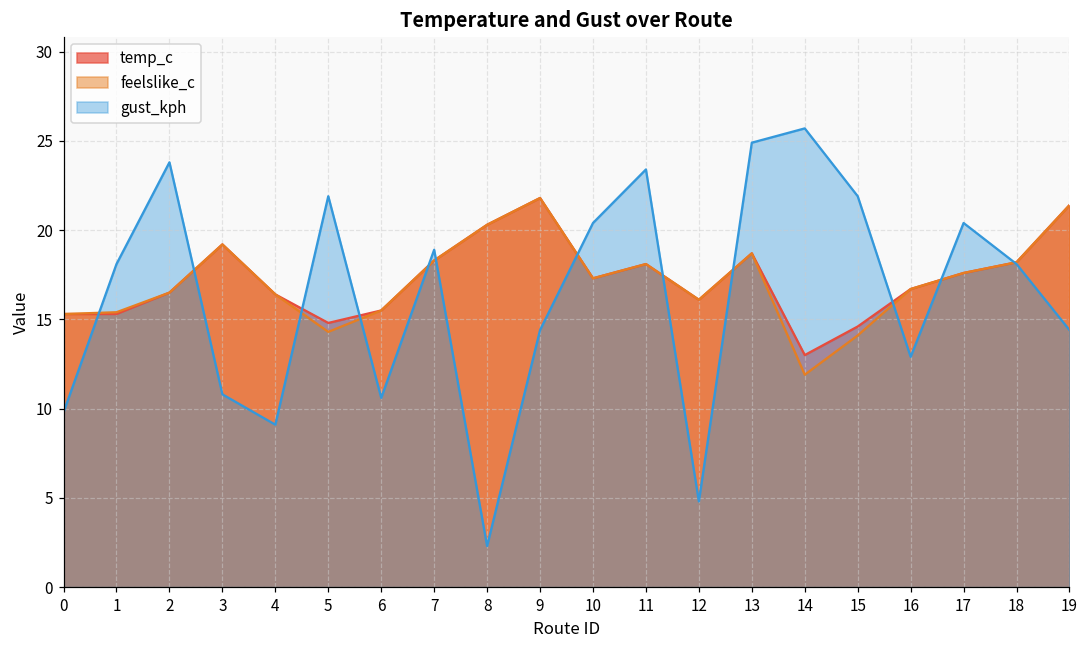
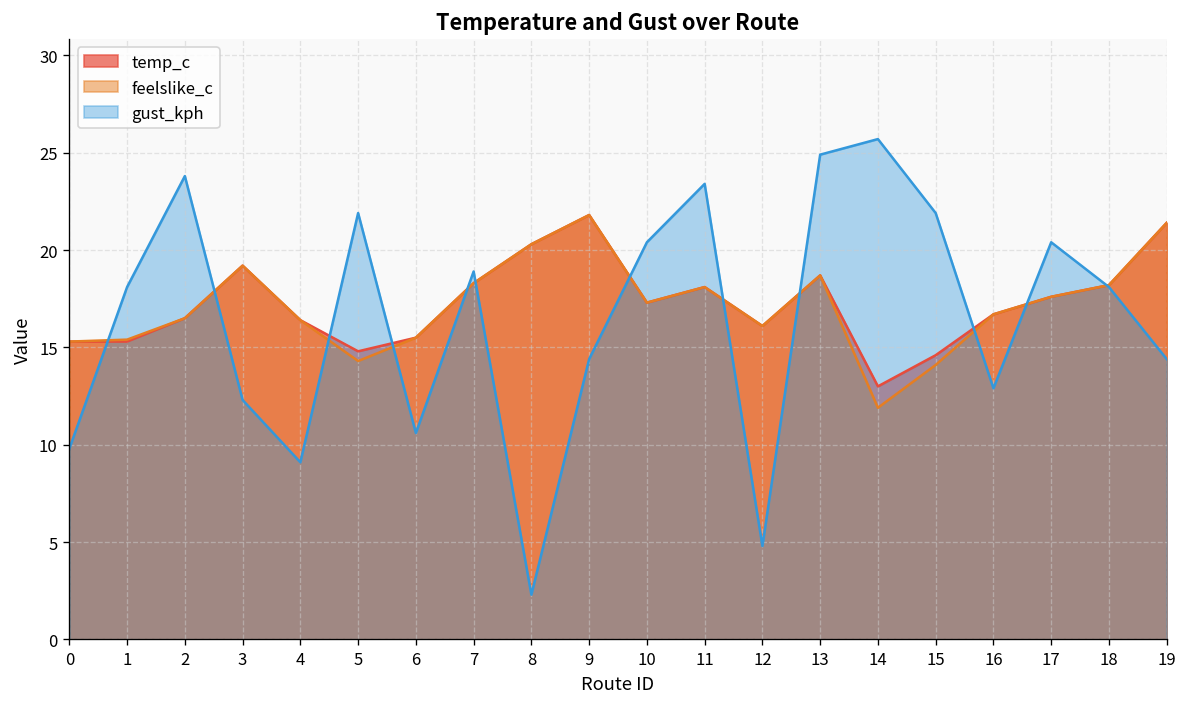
  {
    "gust_kph": {
      "0": 9.8,
      "1": 18.1,
      "2": 23.8,
-     "3": 10.8,
+     "3": 12.3,
      "4": 9.1,
      "5": 21.9,
      "6": 10.6,
      "7": 18.9,
      "8": 2.3,
      "9": 14.4,
      "10": 20.4,
      "11": 23.4,
      "12": 4.8,
      "13": 24.9,
      "14": 25.7,
      "15": 21.9,
      "16": 12.9,
      "17": 20.4,
      "19": 14.4
    }
  }
